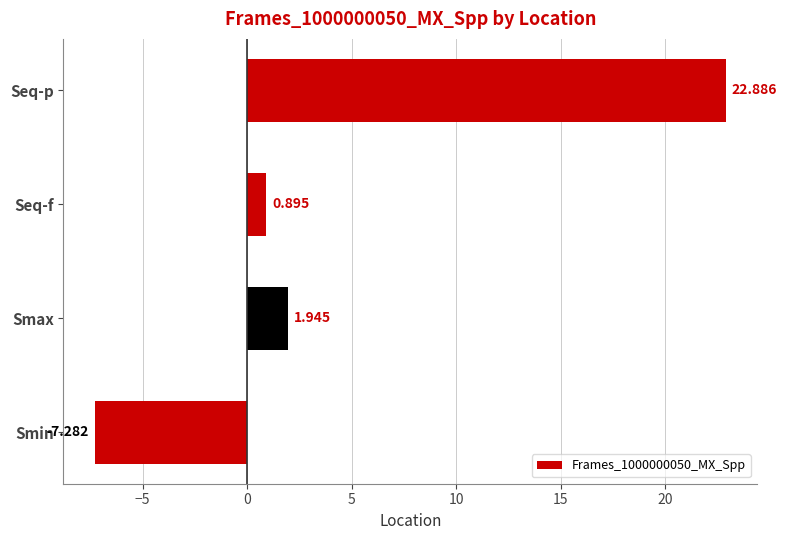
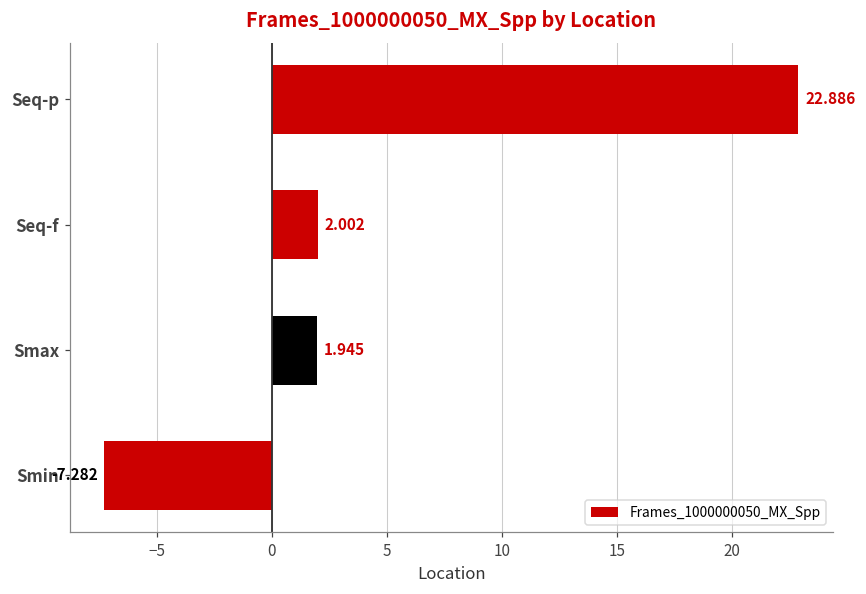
  {
    "Seq-p": 22.886,
-   "Seq-f": 0.895,
+   "Seq-f": 2.002,
    "Smax": 1.945,
    "Smin": -7.282
  }
